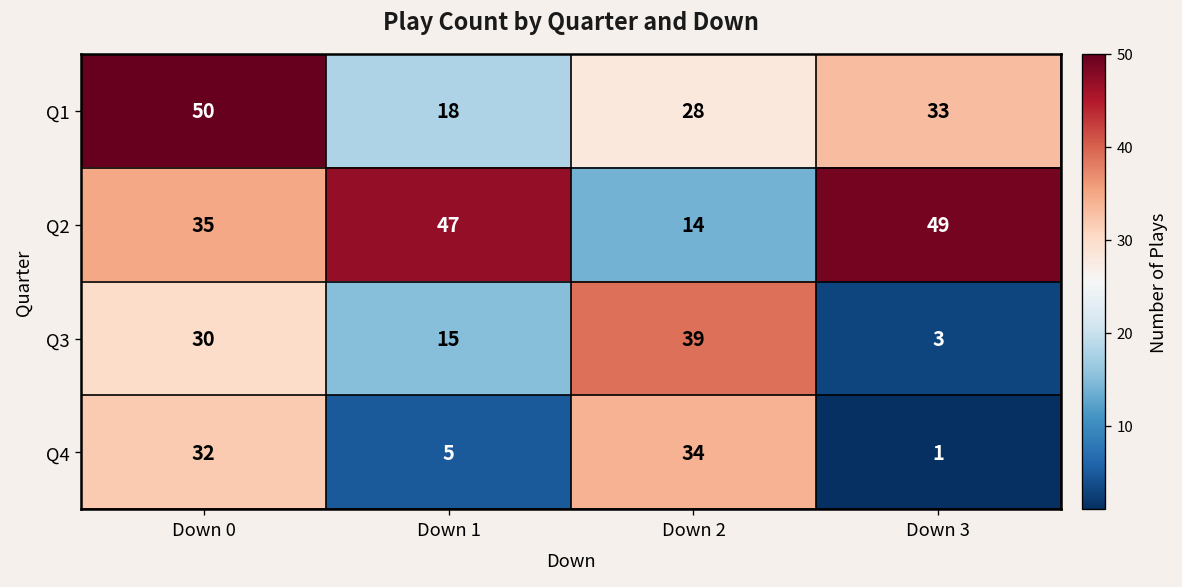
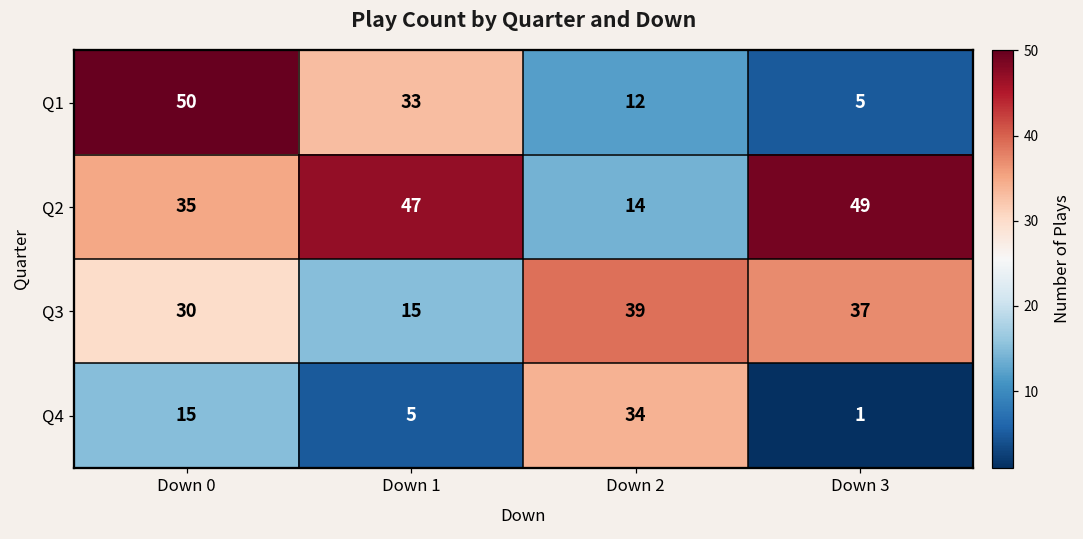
  {
    "Q1": {
      "Down 0": 50,
-     "Down 1": 18,
-     "Down 2": 28,
-     "Down 3": 33
+     "Down 1": 33,
+     "Down 2": 12,
+     "Down 3": 5
    },
    "Q2": {
      "Down 0": 35,
      "Down 1": 47,
      "Down 2": 14,
      "Down 3": 49
    },
    "Q3": {
      "Down 0": 30,
      "Down 1": 15,
      "Down 2": 39,
-     "Down 3": 3
+     "Down 3": 37
    },
    "Q4": {
-     "Down 0": 32,
+     "Down 0": 15,
      "Down 1": 5,
      "Down 2": 34,
      "Down 3": 1
    }
  }
